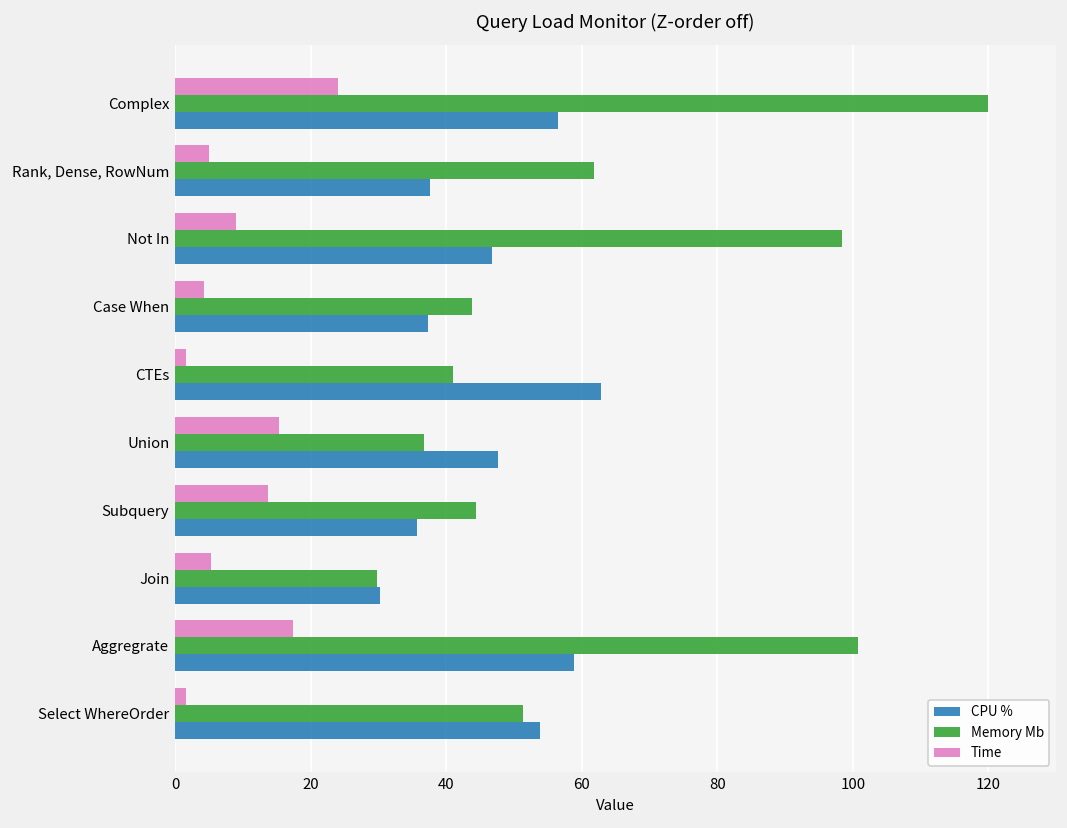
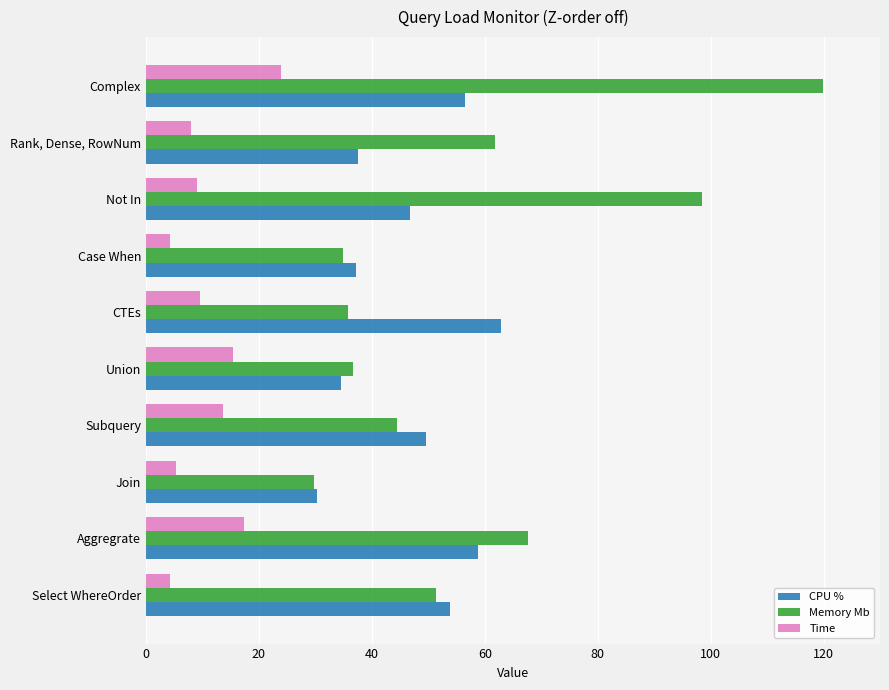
  {
    "CPU %": {
      "Complex": 57,
      "Rank, Dense, RowNum": 38,
      "Not In": 47,
      "Case When": 37,
      "CTEs": 63,
-     "Union": 48,
-     "Subquery": 36,
+     "Union": 34,
+     "Subquery": 50,
      "Join": 30,
      "Aggregrate": 59,
      "Select WhereOrder": 54
    },
    "Memory Mb": {
      "Complex": 120,
      "Rank, Dense, RowNum": 62,
      "Not In": 98,
-     "Case When": 44,
-     "CTEs": 41,
+     "Case When": 35,
+     "CTEs": 36,
      "Union": 37,
      "Subquery": 44,
      "Join": 30,
-     "Aggregrate": 101,
+     "Aggregrate": 68,
      "Select WhereOrder": 51
    },
    "Time": {
      "Complex": 24,
-     "Rank, Dense, RowNum": 5,
+     "Rank, Dense, RowNum": 8,
      "Not In": 9,
      "Case When": 4,
-     "CTEs": 2,
+     "CTEs": 10,
      "Union": 15,
      "Subquery": 14,
      "Join": 5,
      "Aggregrate": 17,
-     "Select WhereOrder": 2
+     "Select WhereOrder": 4
    }
  }
